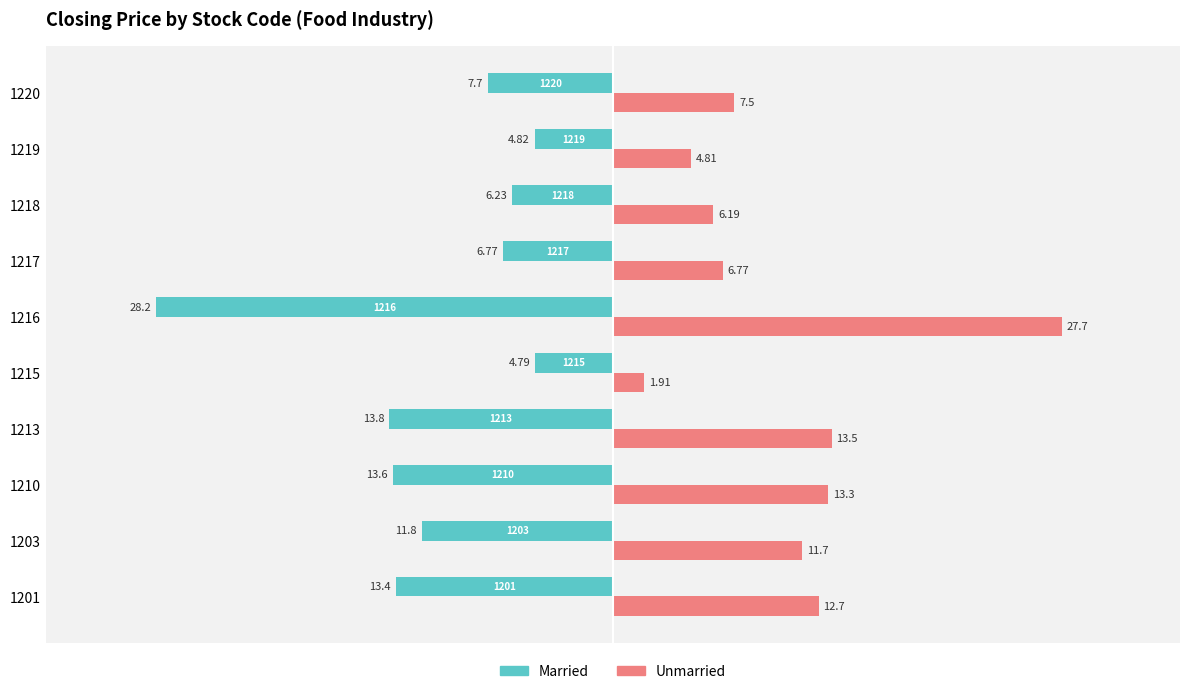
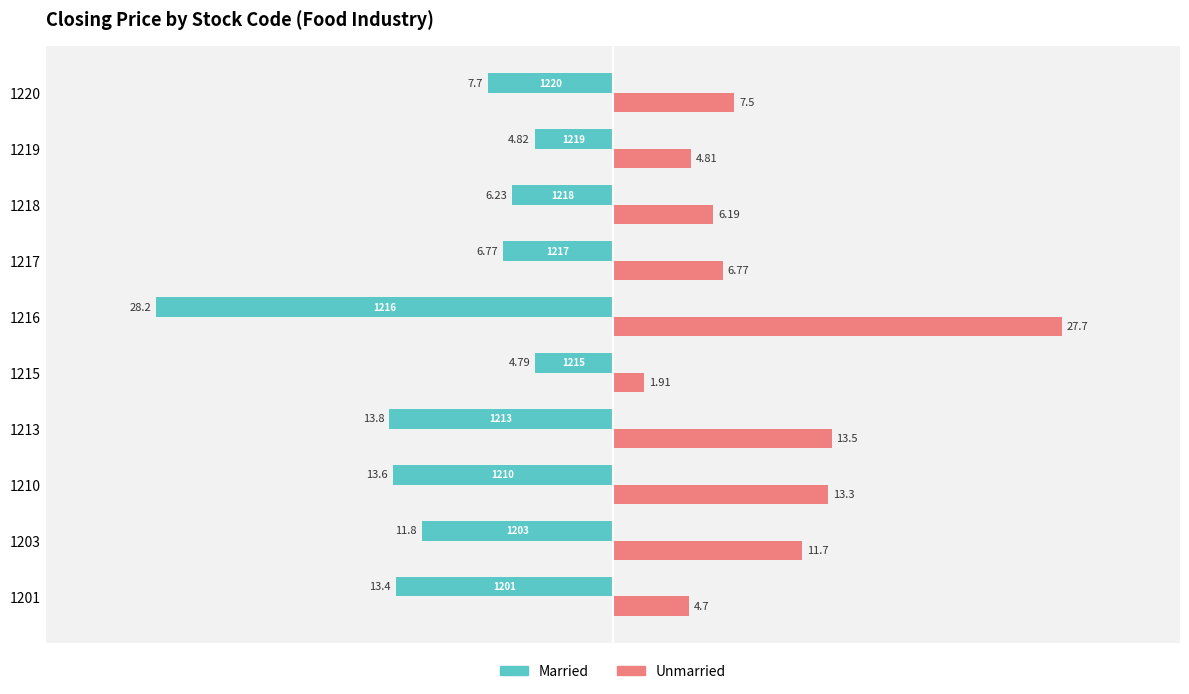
  {
    "Unmarried": {
      "1220": 7.5,
      "1219": 4.81,
      "1218": 6.19,
      "1217": 6.77,
      "1216": 27.7,
      "1215": 1.91,
      "1213": 13.5,
      "1210": 13.3,
      "1203": 11.7,
-     "1201": 12.7
+     "1201": 4.7
    }
  }
